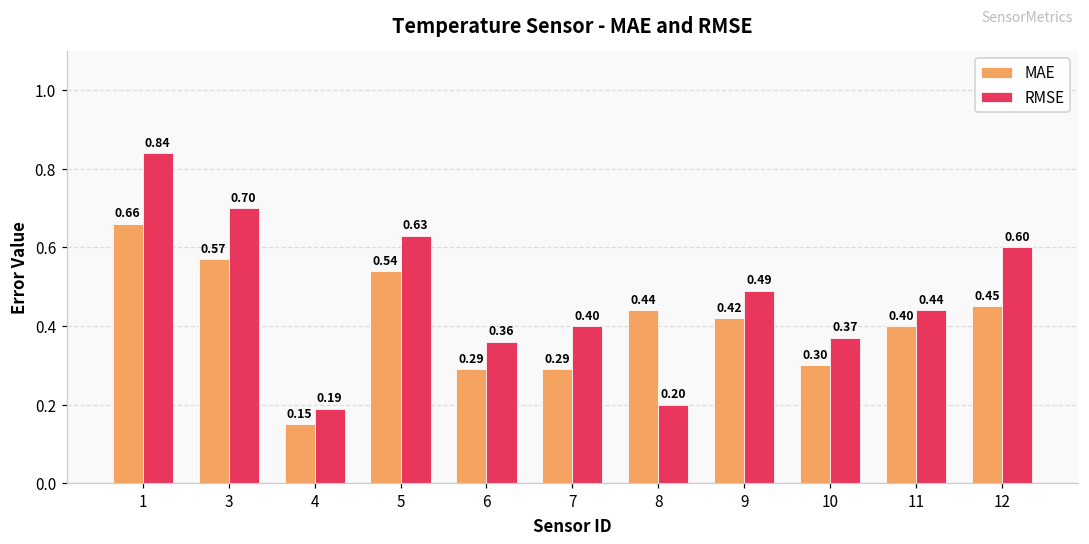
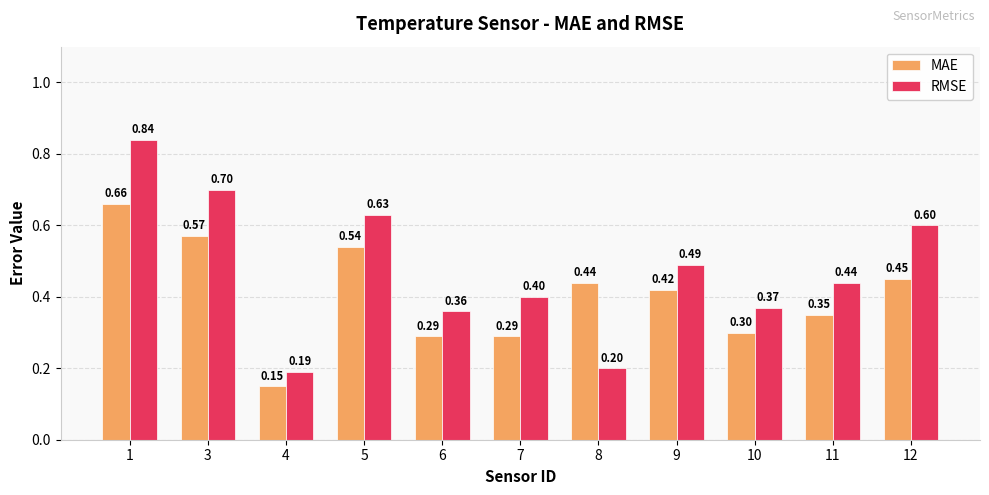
  {
    "MAE": {
      "1": 0.66,
      "3": 0.57,
      "4": 0.15,
      "5": 0.54,
      "6": 0.29,
      "7": 0.29,
      "8": 0.44,
      "9": 0.42,
      "10": 0.30,
-     "11": 0.40,
+     "11": 0.35,
      "12": 0.45
    },
    "RMSE": {
      "1": 0.84,
      "3": 0.70,
      "4": 0.19,
      "5": 0.63,
      "6": 0.36,
      "7": 0.40,
      "8": 0.20,
      "9": 0.49,
      "10": 0.37,
      "11": 0.44,
      "12": 0.60
    }
  }
